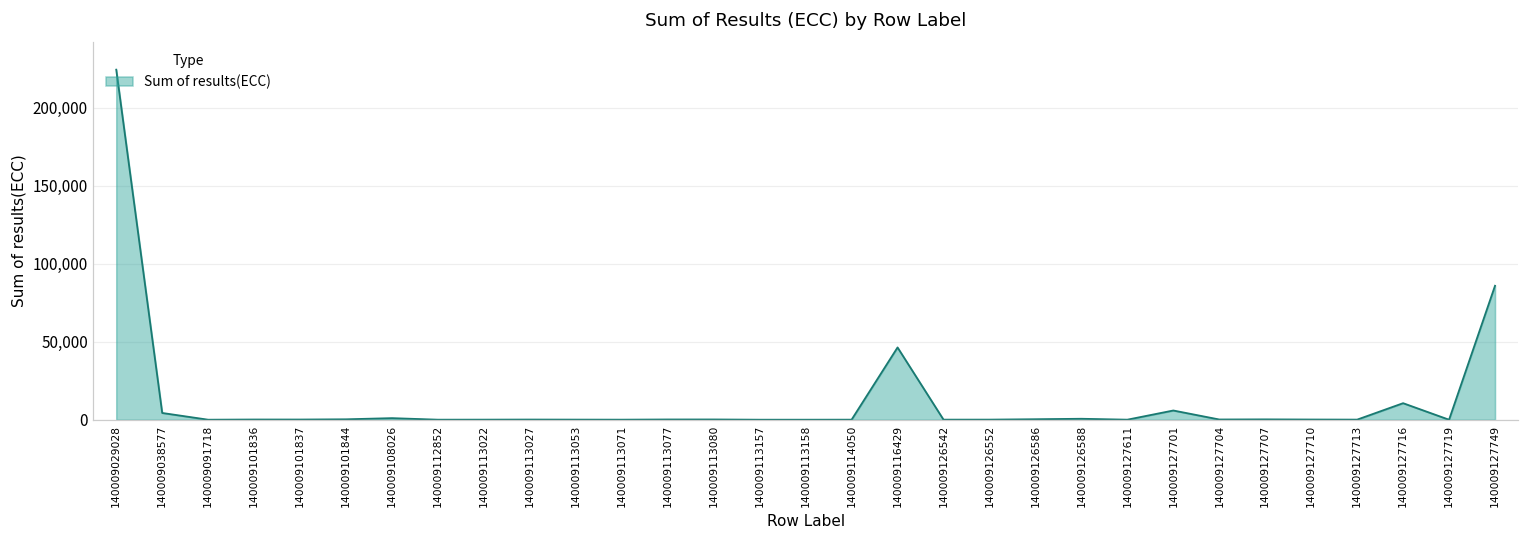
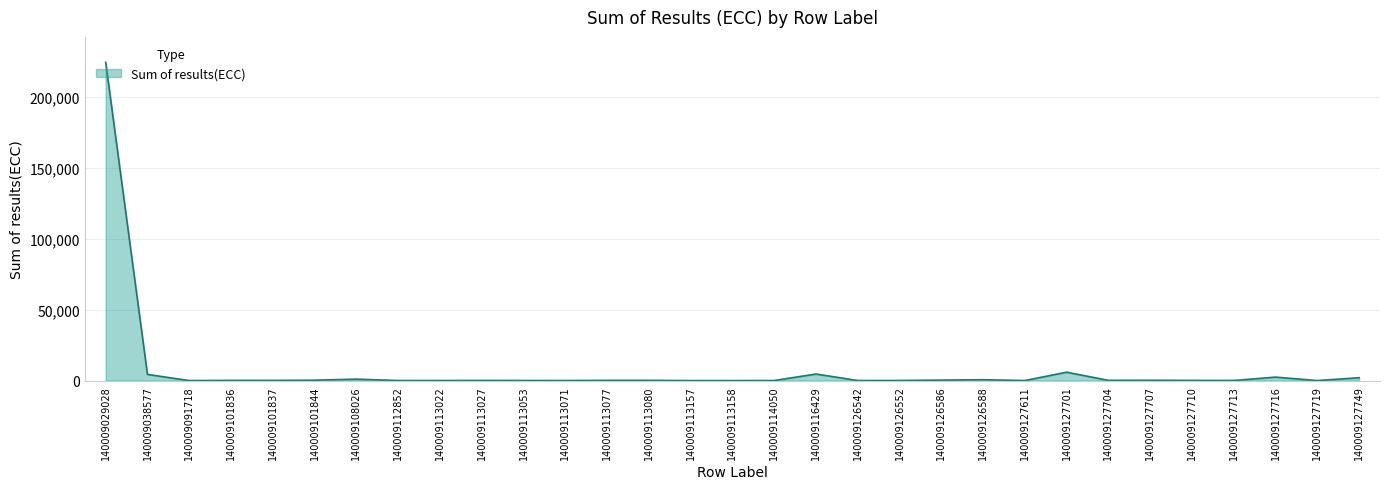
  {
    "140009029028": "224,000",
    "140009038577": "4,000",
    "140009091718": "0",
    "140009101836": "0",
    "140009101837": "0",
    "140009101844": "0",
    "140009108026": "1,000",
    "140009112852": "0",
    "140009113022": "0",
    "140009113027": "0",
    "140009113053": "0",
    "140009113071": "0",
    "140009113077": "0",
    "140009113080": "0",
    "140009113157": "0",
    "140009113158": "0",
    "140009114050": "0",
-   "140009116429": "46,000",
+   "140009116429": "5,000",
    "140009126542": "0",
    "140009126552": "0",
    "140009126586": "0",
    "140009126588": "1,000",
    "140009127611": "0",
    "140009127701": "6,000",
    "140009127704": "0",
    "140009127707": "0",
    "140009127710": "0",
    "140009127713": "0",
-   "140009127716": "11,000",
+   "140009127716": "2,000",
    "140009127719": "0",
-   "140009127749": "86,000"
+   "140009127749": "2,000"
  }
